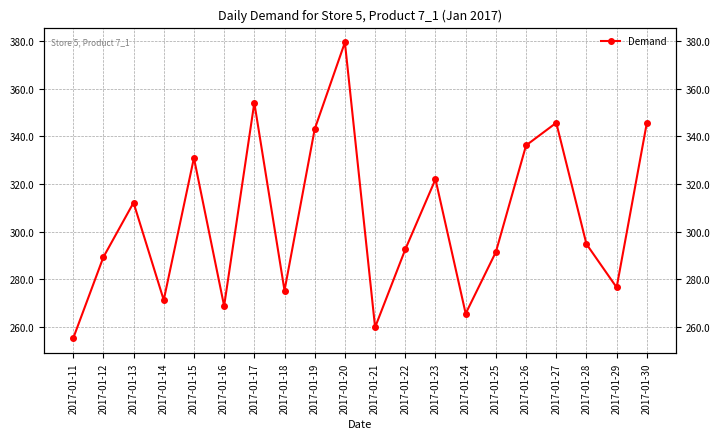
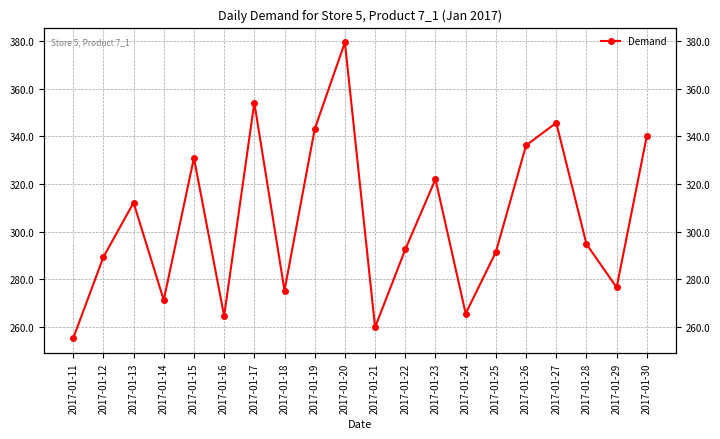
  {
    "2017-01-11": 255,
    "2017-01-12": 289,
    "2017-01-13": 312,
    "2017-01-14": 271,
    "2017-01-15": 331,
-   "2017-01-16": 269,
+   "2017-01-16": 265,
    "2017-01-17": 354,
    "2017-01-18": 275,
    "2017-01-19": 343,
    "2017-01-20": 379,
    "2017-01-21": 260,
    "2017-01-22": 293,
    "2017-01-23": 322,
    "2017-01-24": 266,
    "2017-01-25": 291,
    "2017-01-26": 336,
    "2017-01-27": 346,
    "2017-01-28": 295,
    "2017-01-29": 277,
-   "2017-01-30": 346
+   "2017-01-30": 340
  }
